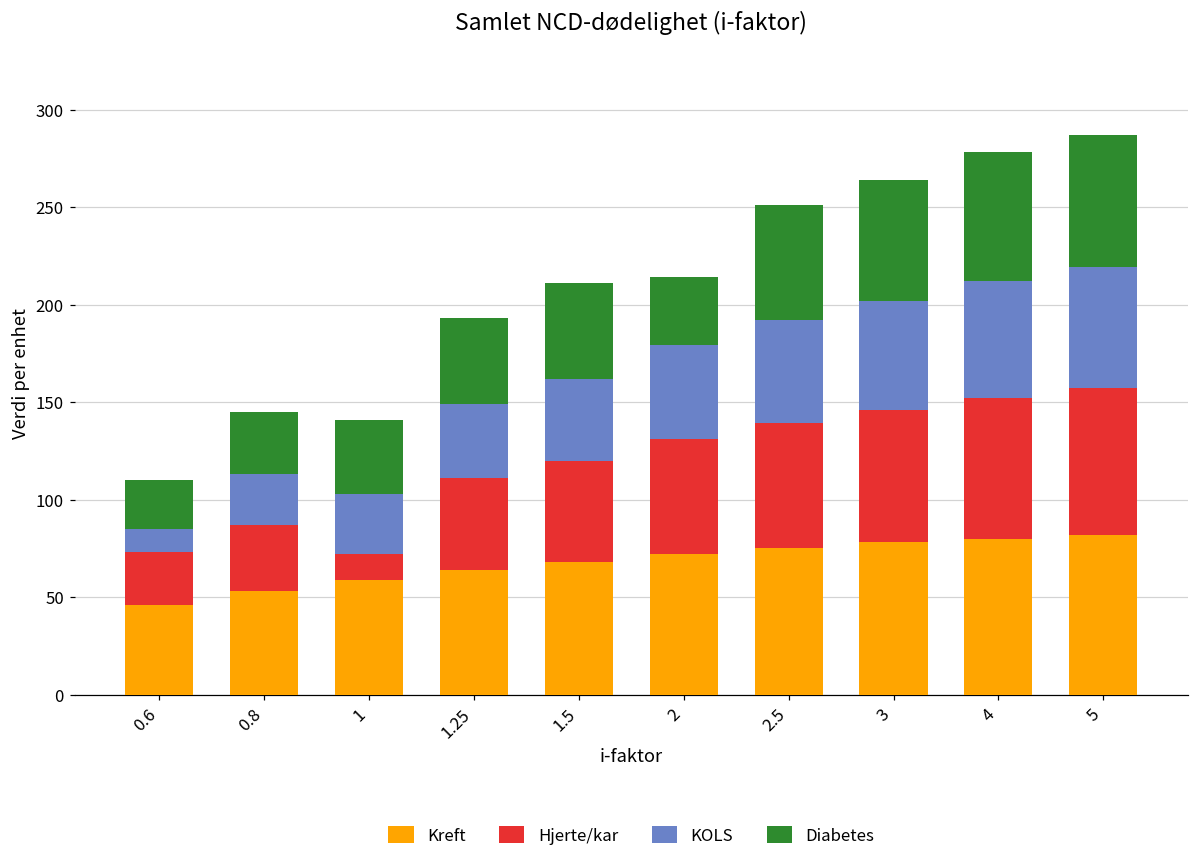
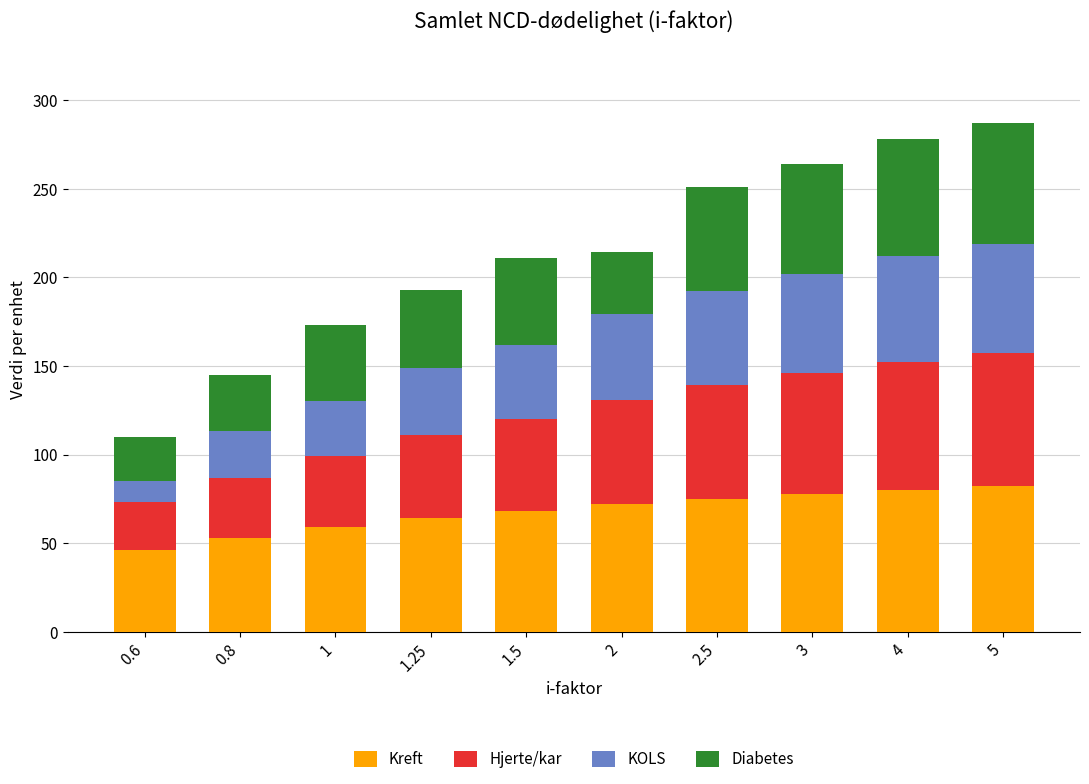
  {
    "Kreft": {
      "0.6": 46,
      "0.8": 53,
      "1": 59,
      "1.25": 64,
      "1.5": 68,
      "2": 72,
      "2.5": 75,
      "3": 78,
      "4": 80,
      "5": 82
    },
    "Hjerte/kar": {
      "0.6": 27,
      "0.8": 34,
-     "1": 13,
+     "1": 40,
      "1.25": 47,
      "1.5": 52,
      "2": 59,
      "2.5": 64,
      "3": 68,
      "4": 72,
      "5": 75
    },
    "KOLS": {
      "0.6": 12,
      "0.8": 26,
      "1": 31,
      "1.25": 38,
      "1.5": 42,
      "2": 48,
      "2.5": 53,
      "3": 56,
      "4": 60,
      "5": 62
    },
    "Diabetes": {
      "0.6": 25,
      "0.8": 32,
-     "1": 38,
+     "1": 43,
      "1.25": 44,
      "1.5": 49,
      "2": 35,
      "2.5": 59,
      "3": 62,
      "4": 66,
      "5": 68
    }
  }
